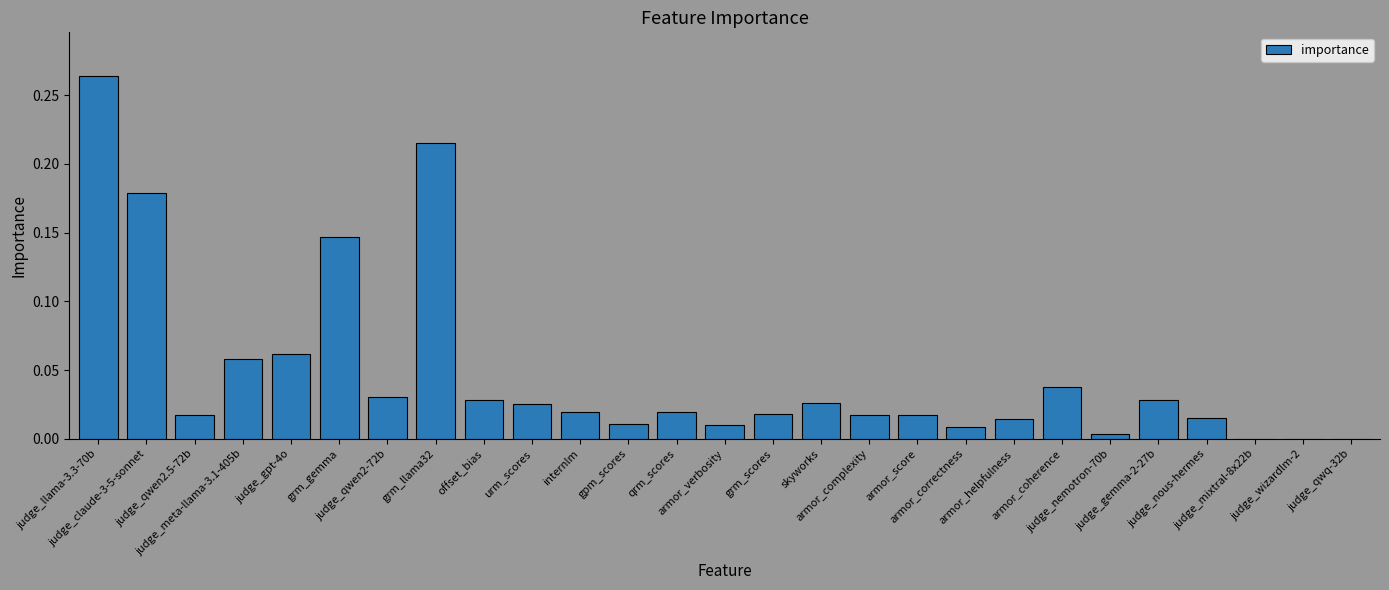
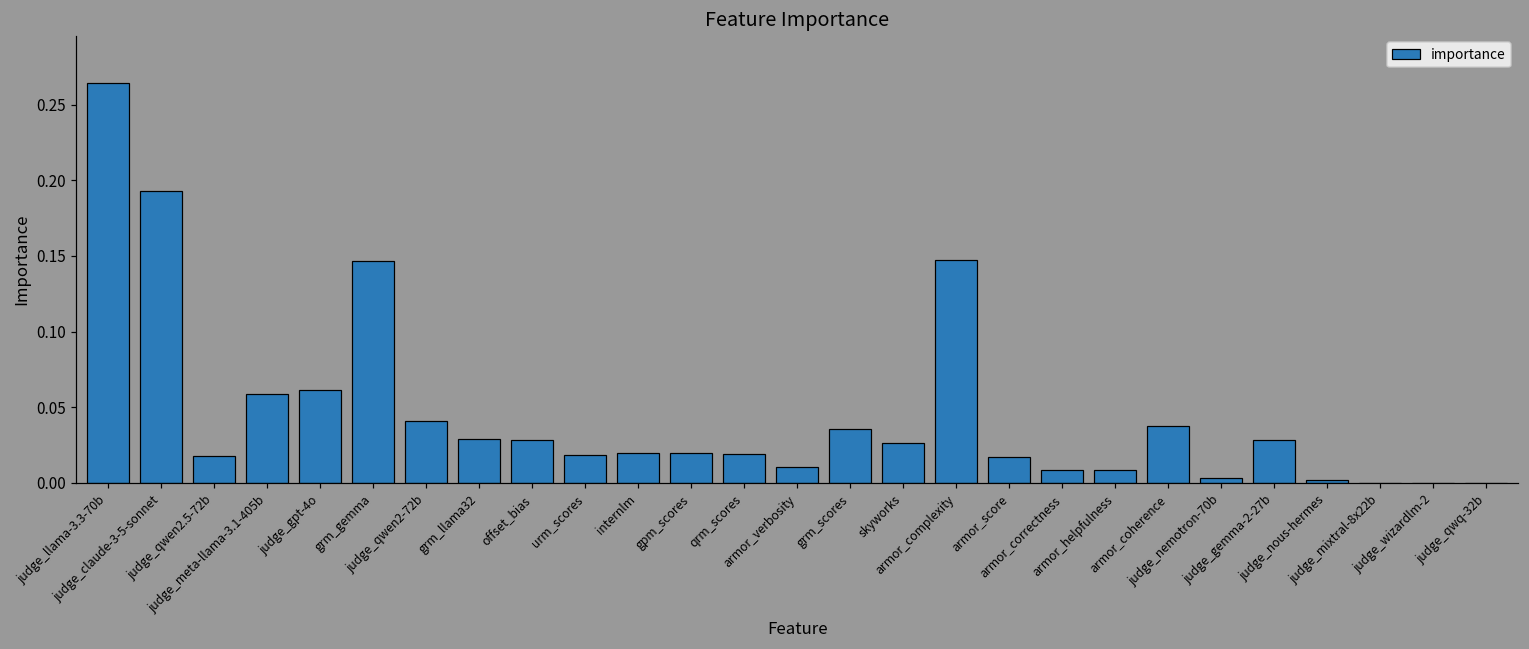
  {
    "judge_llama-3.3-70b": 0.264,
-   "judge_claude-3-5-sonnet": 0.179,
+   "judge_claude-3-5-sonnet": 0.193,
    "judge_qwen2.5-72b": 0.018,
    "judge_meta-llama-3.1-405b": 0.058,
    "judge_gpt-4o": 0.062,
    "grm_gemma": 0.147,
-   "judge_qwen2-72b": 0.031,
-   "grm_llama32": 0.215,
+   "judge_qwen2-72b": 0.041,
+   "grm_llama32": 0.029,
    "offset_bias": 0.028,
-   "urm_scores": 0.025,
+   "urm_scores": 0.018,
    "internlm": 0.020,
-   "gpm_scores": 0.011,
+   "gpm_scores": 0.020,
    "qrm_scores": 0.019,
    "armor_verbosity": 0.010,
-   "grm_scores": 0.018,
+   "grm_scores": 0.035,
    "skyworks": 0.026,
-   "armor_complexity": 0.017,
+   "armor_complexity": 0.147,
    "armor_score": 0.017,
    "armor_correctness": 0.009,
-   "armor_helpfulness": 0.014,
+   "armor_helpfulness": 0.008,
    "armor_coherence": 0.038,
    "judge_nemotron-70b": 0.004,
    "judge_gemma-2-27b": 0.028,
-   "judge_nous-hermes": 0.016,
+   "judge_nous-hermes": 0.002,
    "judge_mixtral-8x22b": 0.000,
    "judge_wizardlm-2": 0.000,
    "judge_qwq-32b": 0.000
  }
